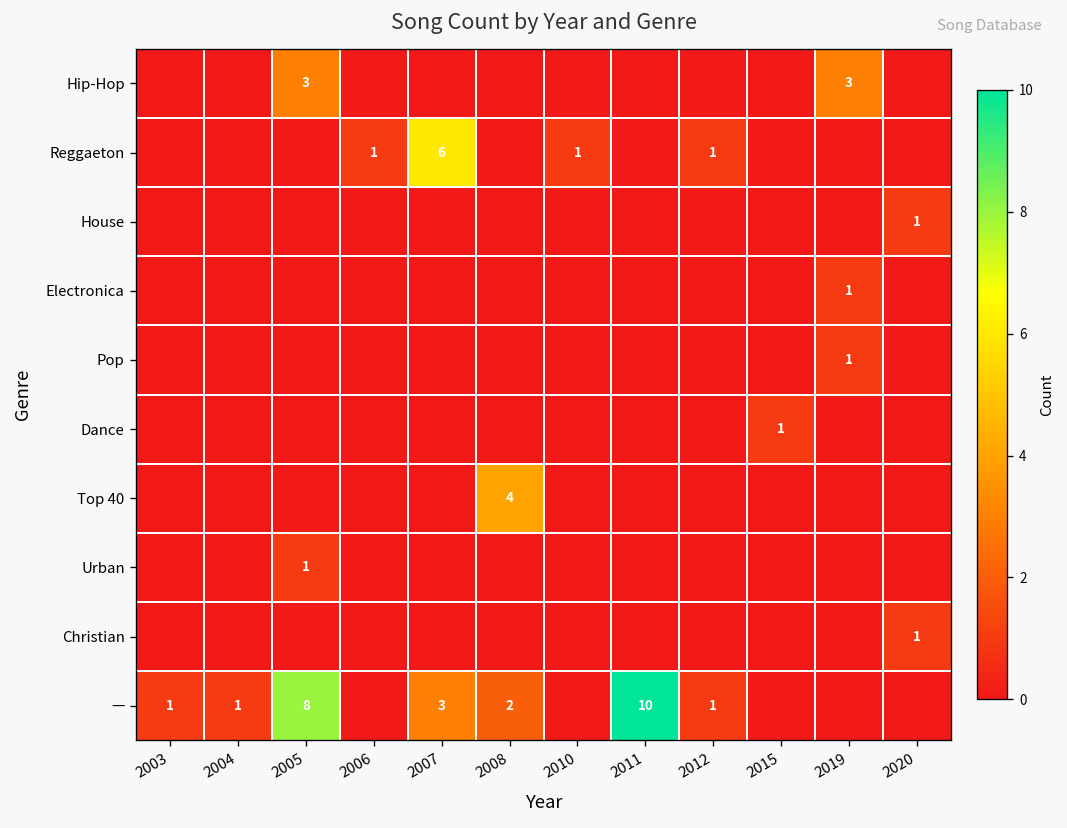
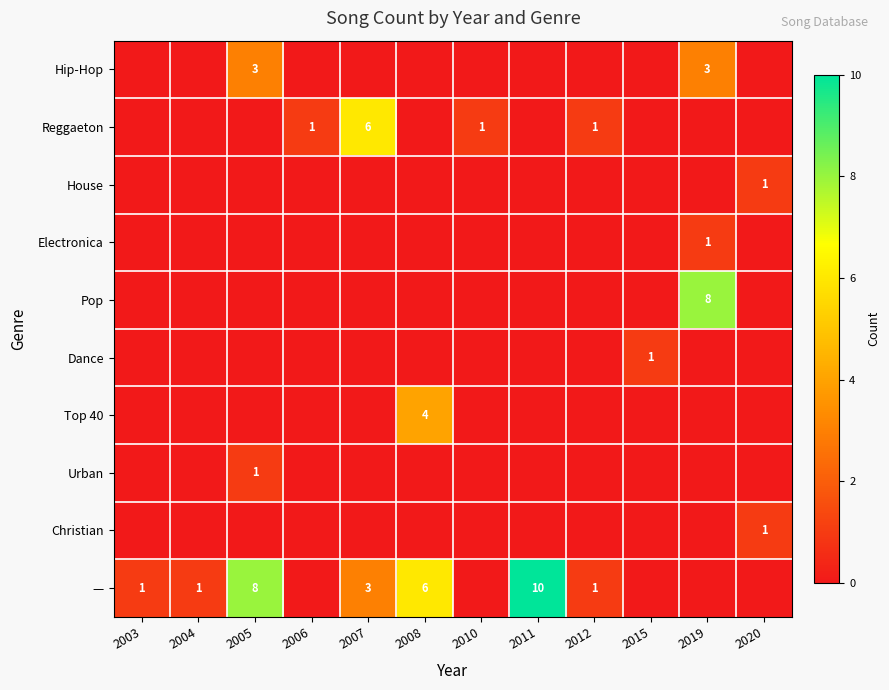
  {
    "Hip-Hop": {
      "2005": 3,
      "2019": 3
    },
    "Reggaeton": {
      "2006": 1,
      "2007": 6,
      "2010": 1,
      "2012": 1
    },
    "House": {
      "2020": 1
    },
    "Electronica": {
      "2019": 1
    },
    "Pop": {
-     "2019": 1
+     "2019": 8
    },
    "Dance": {
      "2015": 1
    },
    "Top 40": {
      "2008": 4
    },
    "Urban": {
      "2005": 1
    },
    "Christian": {
      "2020": 1
    },
    "—": {
      "2003": 1,
      "2004": 1,
      "2005": 8,
      "2007": 3,
-     "2008": 2,
+     "2008": 6,
      "2011": 10,
      "2012": 1
    }
  }
